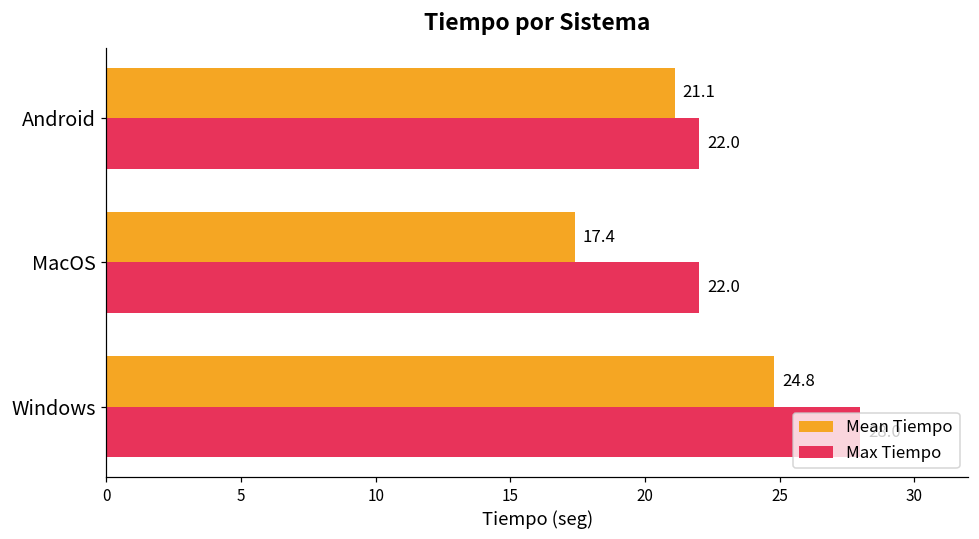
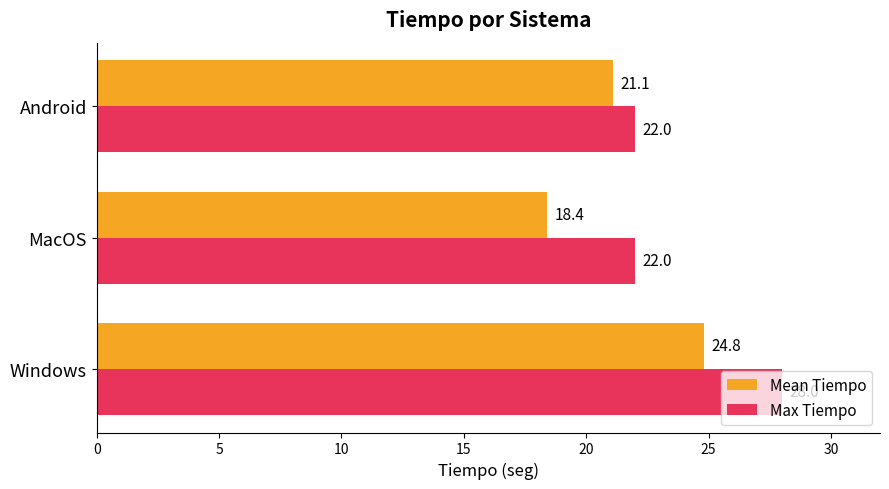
  {
    "Mean Tiempo": {
      "Android": 21.1,
-     "MacOS": 17.4,
+     "MacOS": 18.4,
      "Windows": 24.8
    },
    "Max Tiempo": {
      "Android": 22.0,
      "MacOS": 22.0
    }
  }
